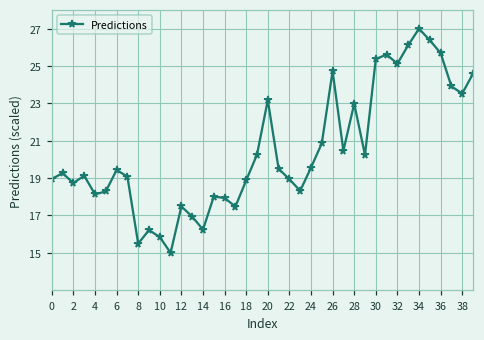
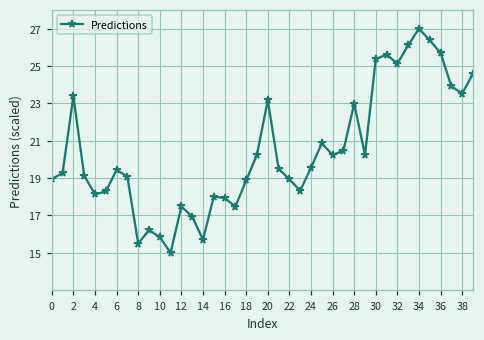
  {
    "0": 19.0,
-   "2": 18.7,
+   "2": 23.4,
    "4": 18.1,
    "6": 19.4,
    "8": 15.5,
    "10": 15.8,
    "12": 17.5,
-   "14": 16.2,
+   "14": 15.7,
    "16": 17.9,
    "18": 18.9,
    "20": 23.2,
    "22": 18.9,
    "24": 19.6,
-   "26": 24.7,
+   "26": 20.2,
    "28": 23.0,
    "30": 25.4,
    "32": 25.1,
    "34": 27.0,
    "36": 25.7,
    "38": 23.5
  }
